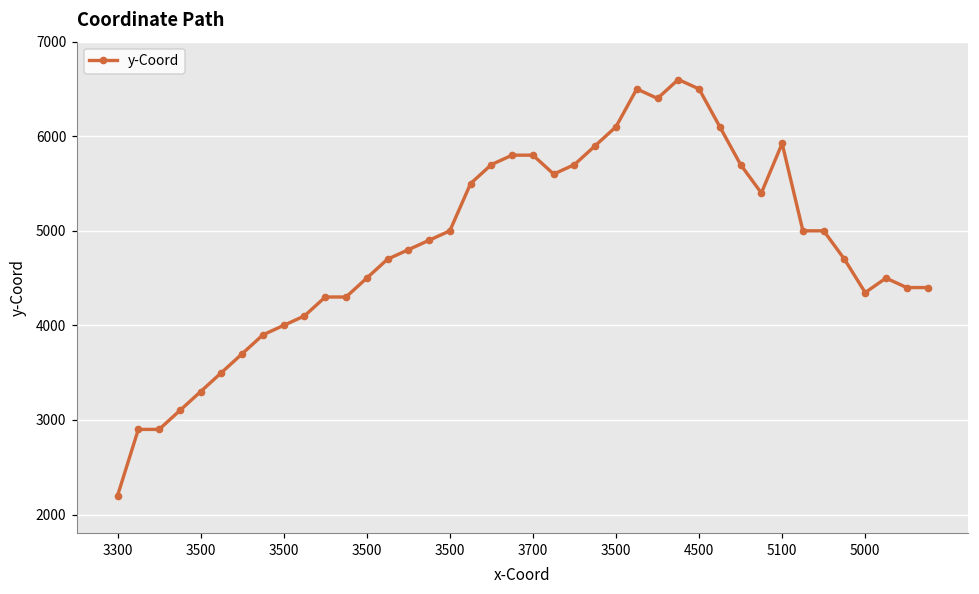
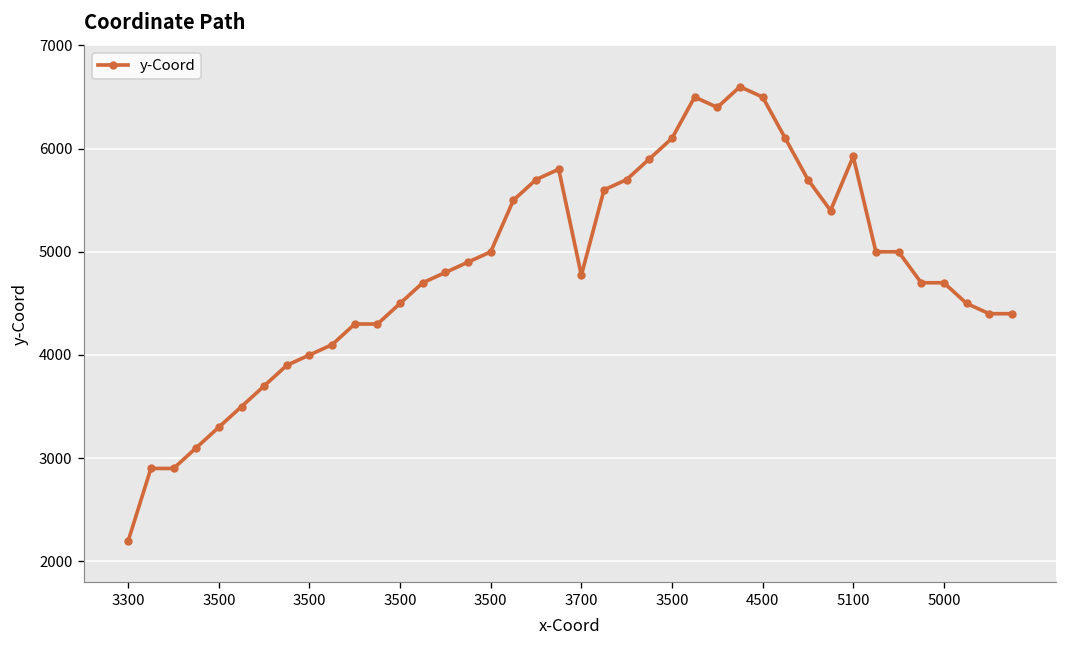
  {
    "3300": 2200,
-   "3700": 5800,
+   "3700": 4800,
    "4500": 6500,
    "5100": 5900,
-   "5000": 4300
+   "5000": 4700
  }
